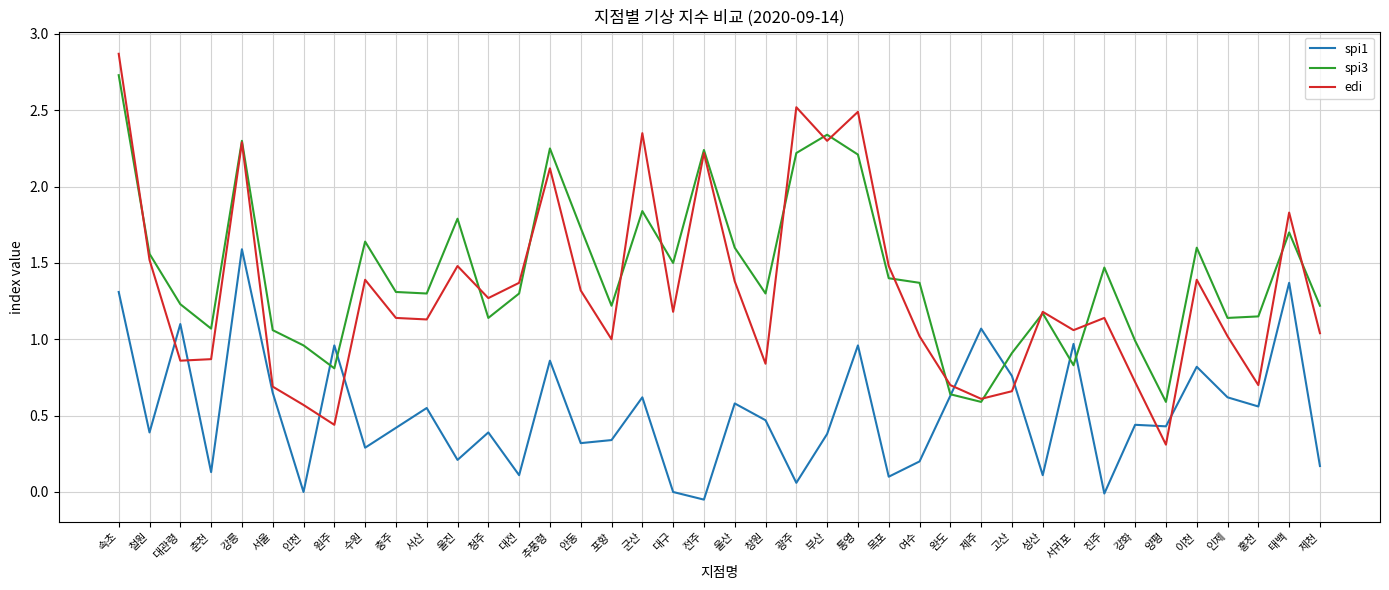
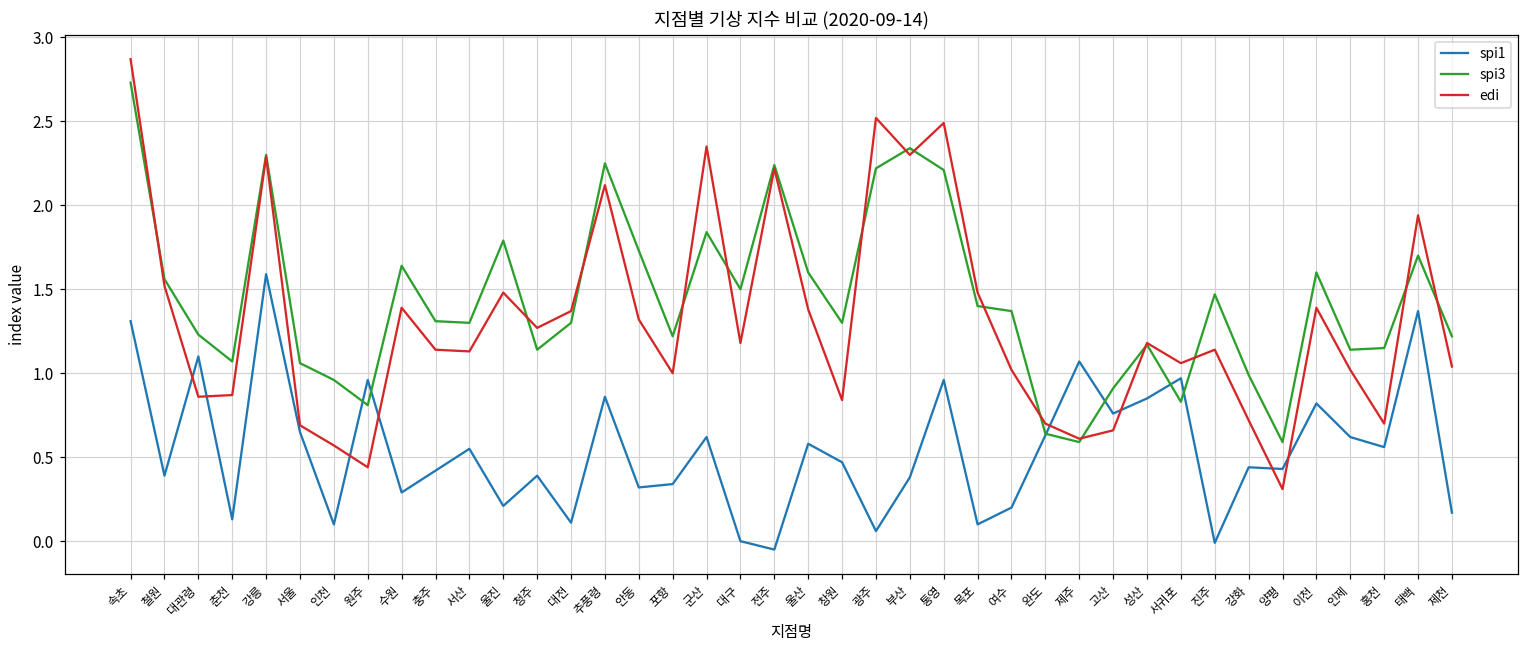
  {
    "spi1": {
      "속초": 1.31,
      "철원": 0.39,
      "대관령": 1.10,
      "춘천": 0.13,
      "강릉": 1.59,
      "서울": 0.65,
-     "인천": 0.0,
+     "인천": 0.1,
      "원주": 0.96,
      "수원": 0.29,
      "충주": 0.42,
      "서산": 0.55,
      "울진": 0.21,
      "청주": 0.39,
      "대전": 0.11,
      "추풍령": 0.86,
      "안동": 0.32,
      "포항": 0.34,
      "군산": 0.62,
      "대구": 0.00,
      "전주": -0.05,
      "울산": 0.58,
      "창원": 0.47,
      "광주": 0.06,
      "부산": 0.38,
      "통영": 0.96,
      "목포": 0.10,
      "여수": 0.20,
      "제주": 1.07,
      "고산": 0.76,
-     "성산": 0.11,
+     "성산": 0.85,
      "서귀포": 0.97,
      "진주": -0.01,
      "강화": 0.44,
      "양평": 0.43,
      "이천": 0.82,
      "인제": 0.62,
      "홍천": 0.56,
      "태백": 1.37,
      "제천": 0.17
    },
    "spi3": {
      "속초": 2.73,
      "철원": 1.56,
      "대관령": 1.23,
      "춘천": 1.07,
      "서울": 1.06,
      "인천": 0.96,
      "원주": 0.81,
      "수원": 1.64,
      "충주": 1.31,
      "서산": 1.30,
      "울진": 1.79,
      "청주": 1.14,
      "대전": 1.30,
      "추풍령": 2.25,
      "안동": 1.73,
      "포항": 1.22,
      "군산": 1.84,
      "대구": 1.50,
      "전주": 2.24,
      "울산": 1.60,
      "창원": 1.30,
      "광주": 2.22,
      "부산": 2.34,
      "통영": 2.21,
      "목포": 1.40,
      "여수": 1.37,
      "제주": 0.59,
      "고산": 0.91,
      "서귀포": 0.83,
      "진주": 1.47,
      "강화": 0.99,
      "양평": 0.59,
      "이천": 1.60,
      "인제": 1.14,
      "홍천": 1.15,
      "태백": 1.70,
      "제천": 1.22
    },
    "edi": {
      "속초": 2.87,
      "철원": 1.52,
      "대관령": 0.86,
      "춘천": 0.87,
      "서울": 0.69,
      "인천": 0.57,
      "원주": 0.44,
      "수원": 1.39,
      "충주": 1.14,
      "서산": 1.13,
      "울진": 1.48,
      "청주": 1.27,
      "대전": 1.37,
      "추풍령": 2.12,
      "안동": 1.32,
      "포항": 1.00,
      "군산": 2.35,
      "대구": 1.18,
      "전주": 2.22,
      "울산": 1.38,
      "창원": 0.84,
      "광주": 2.52,
      "부산": 2.30,
      "통영": 2.49,
      "목포": 1.48,
      "여수": 1.02,
      "완도": 0.70,
      "제주": 0.61,
      "고산": 0.66,
      "서귀포": 1.06,
      "진주": 1.14,
      "강화": 0.72,
      "양평": 0.31,
      "이천": 1.39,
      "인제": 1.02,
      "홍천": 0.70,
-     "태백": 1.83,
+     "태백": 1.94,
      "제천": 1.04
    }
  }
